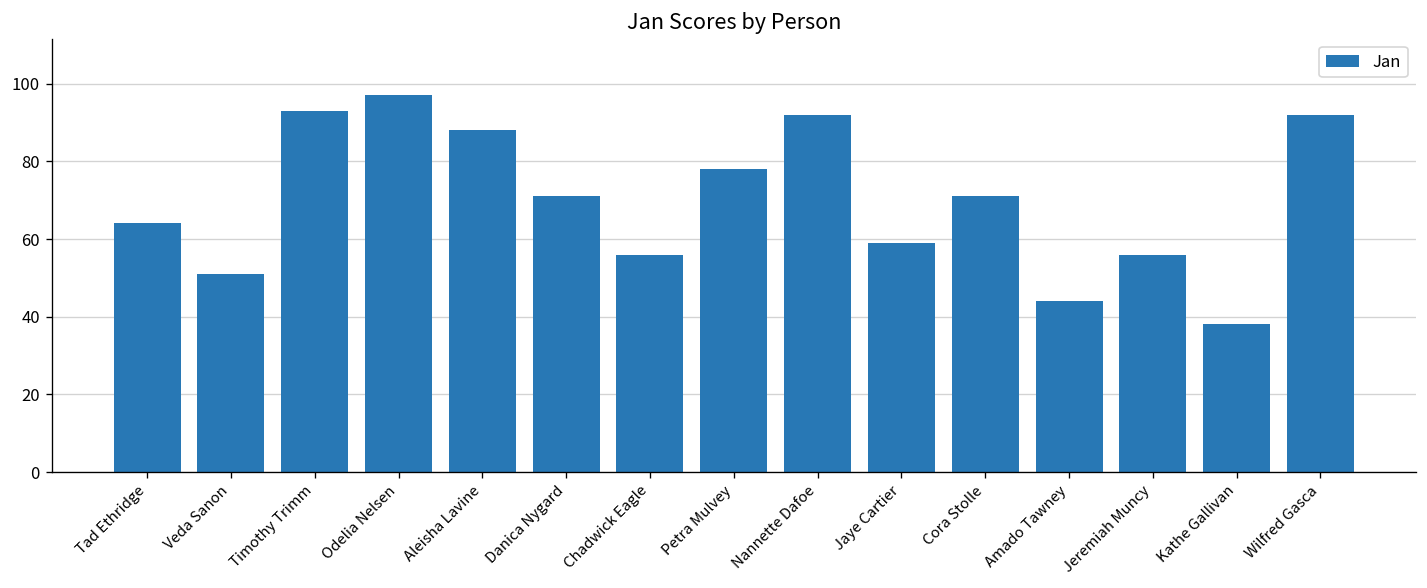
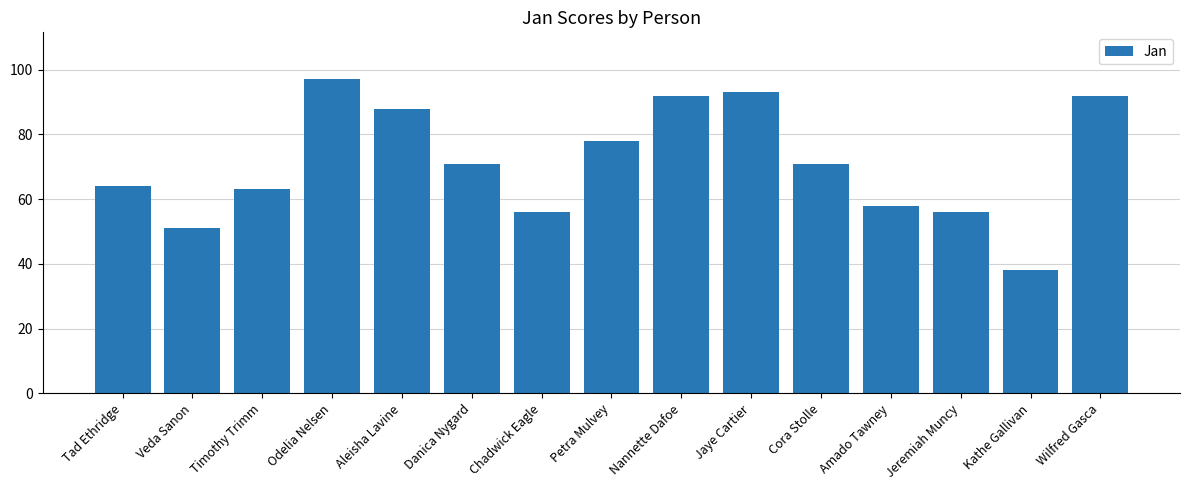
  {
    "Tad Ethridge": 64,
    "Veda Sanon": 51,
-   "Timothy Trimm": 93,
+   "Timothy Trimm": 63,
    "Odelia Nelsen": 97,
    "Aleisha Lavine": 88,
    "Danica Nygard": 71,
    "Chadwick Eagle": 56,
    "Petra Mulvey": 78,
    "Nannette Dafoe": 92,
-   "Jaye Cartier": 59,
+   "Jaye Cartier": 93,
    "Cora Stolle": 71,
-   "Amado Tawney": 44,
+   "Amado Tawney": 58,
    "Jeremiah Muncy": 56,
    "Kathe Gallivan": 38,
    "Wilfred Gasca": 92
  }
